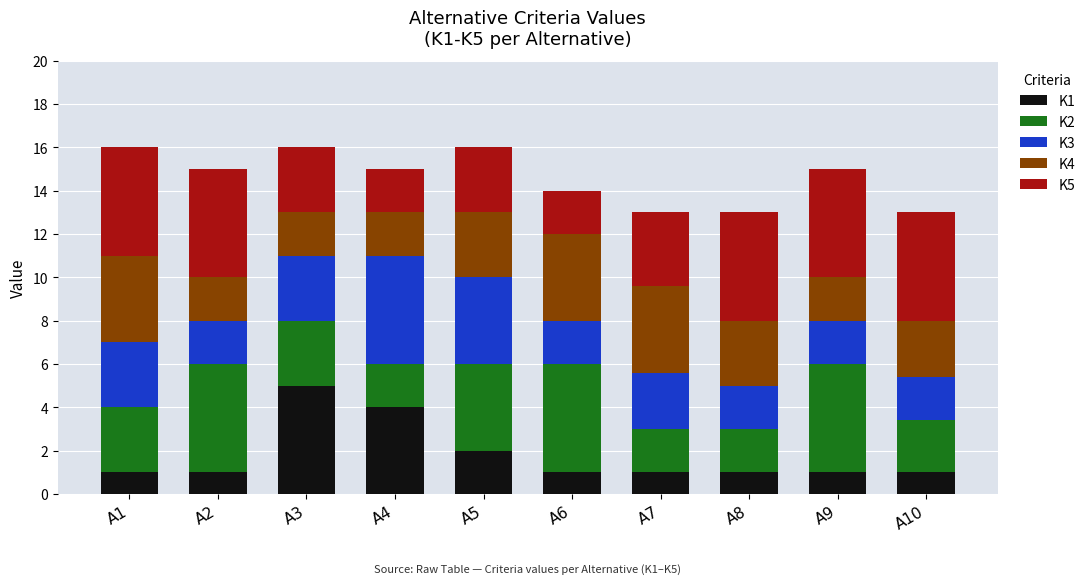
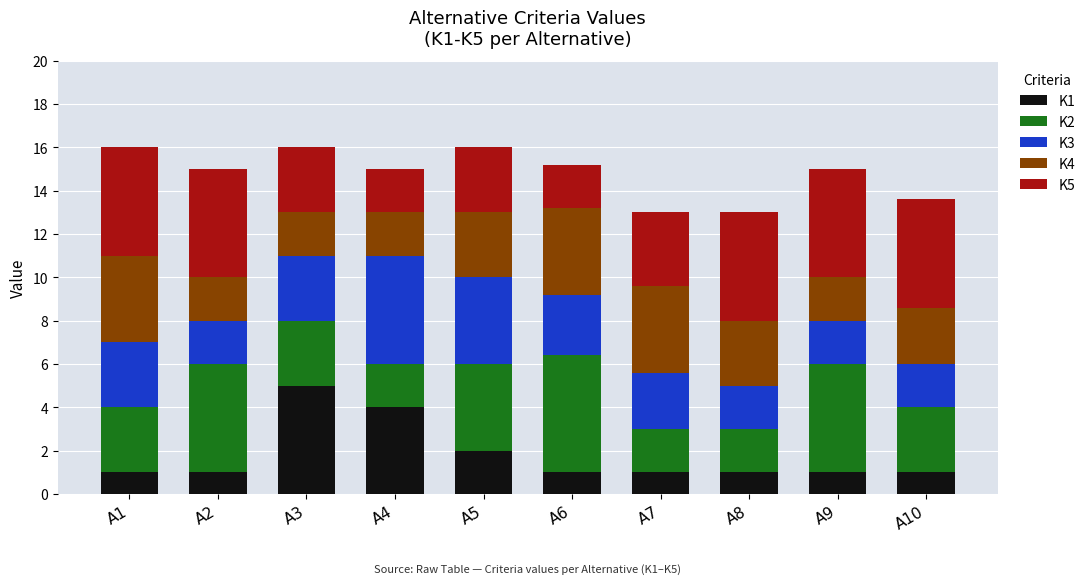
  {
    "K1": {
      "A1": 1.0,
      "A2": 1.0,
      "A3": 5.0,
      "A4": 4.0,
      "A5": 2.0,
      "A6": 1.0,
      "A7": 1.0,
      "A8": 1.0,
      "A9": 1.0,
      "A10": 1.0
    },
    "K2": {
      "A1": 3.0,
      "A2": 5.0,
      "A3": 3.0,
      "A4": 2.0,
      "A5": 4.0,
-     "A6": 5.0,
+     "A6": 5.4,
      "A7": 2.0,
      "A8": 2.0,
      "A9": 5.0,
-     "A10": 2.4
+     "A10": 3.0
    },
    "K3": {
      "A1": 3.0,
      "A2": 2.0,
      "A3": 3.0,
      "A4": 5.0,
      "A5": 4.0,
-     "A6": 2.0,
+     "A6": 2.8,
      "A7": 2.6,
      "A8": 2.0,
      "A9": 2.0,
      "A10": 2.0
    },
    "K4": {
      "A1": 4.0,
      "A2": 2.0,
      "A3": 2.0,
      "A4": 2.0,
      "A5": 3.0,
      "A6": 4.0,
      "A7": 4.0,
      "A8": 3.0,
      "A9": 2.0,
      "A10": 2.6
    },
    "K5": {
      "A1": 5.0,
      "A2": 5.0,
      "A3": 3.0,
      "A4": 2.0,
      "A5": 3.0,
      "A6": 2.0,
      "A7": 3.4,
      "A8": 5.0,
      "A9": 5.0,
      "A10": 5.0
    }
  }
